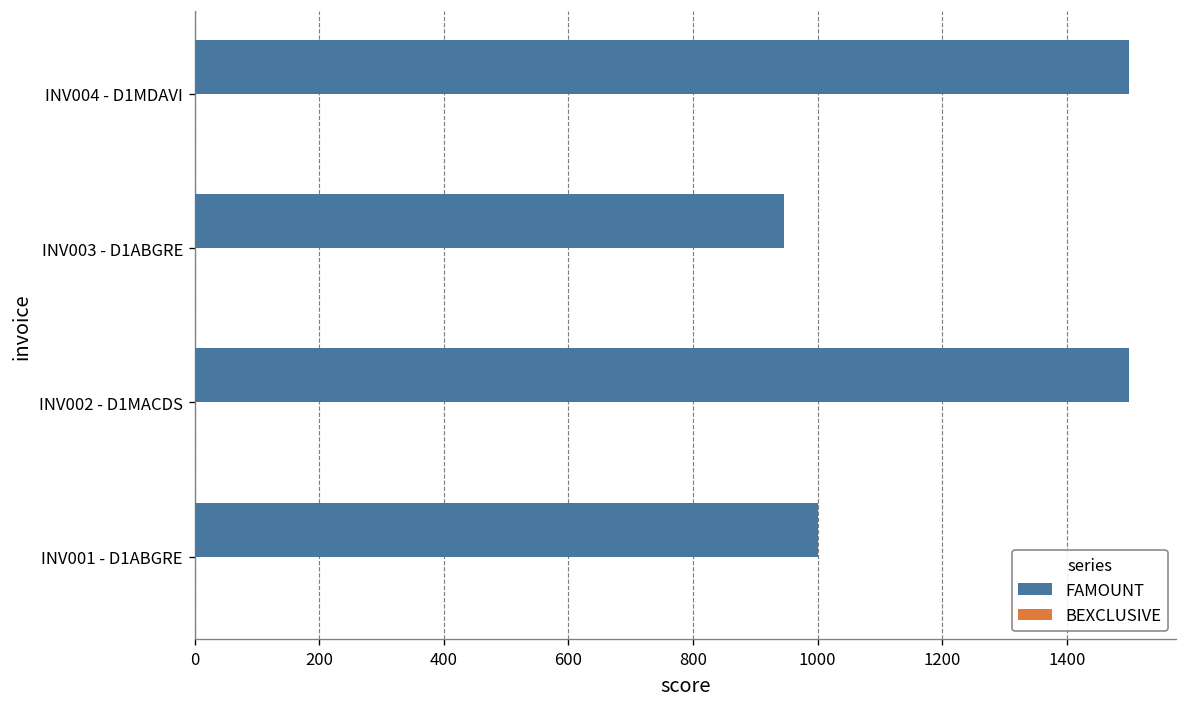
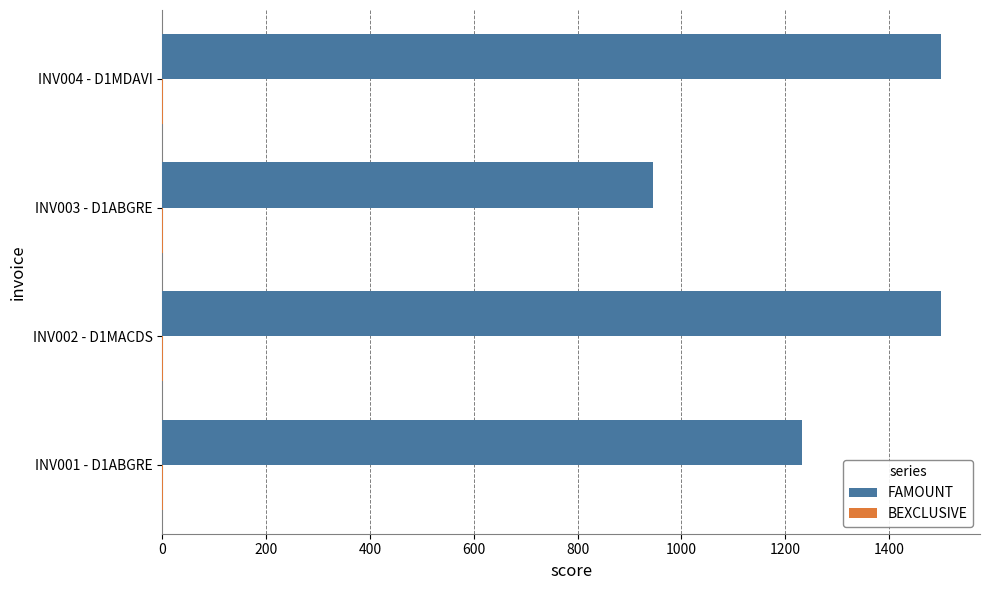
  {
    "FAMOUNT": {
      "INV004 - D1MDAVI": 1500,
      "INV003 - D1ABGRE": 950,
      "INV002 - D1MACDS": 1500,
-     "INV001 - D1ABGRE": 1000
+     "INV001 - D1ABGRE": 1230
    }
  }
